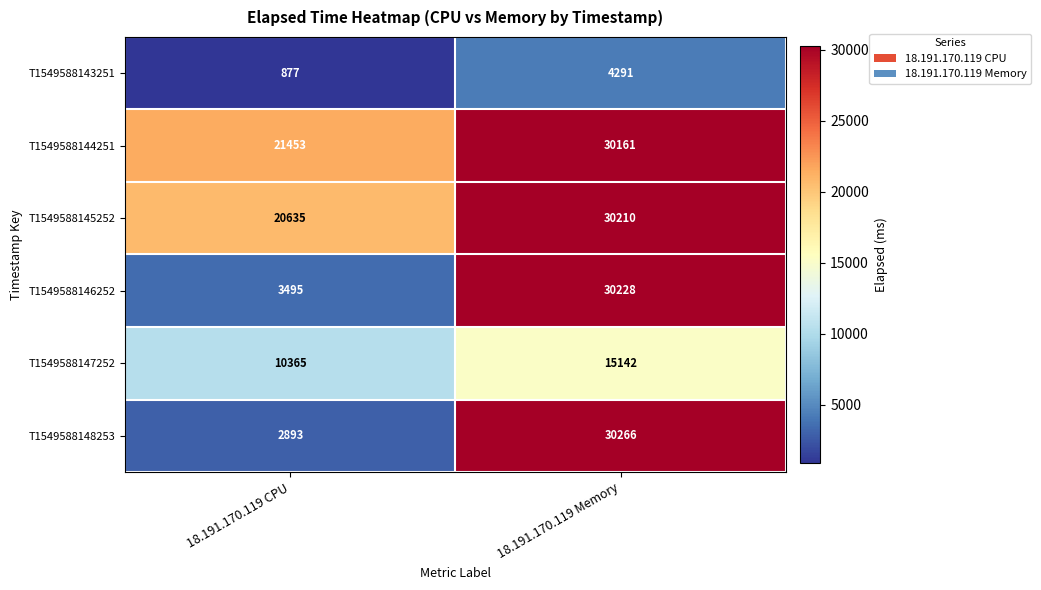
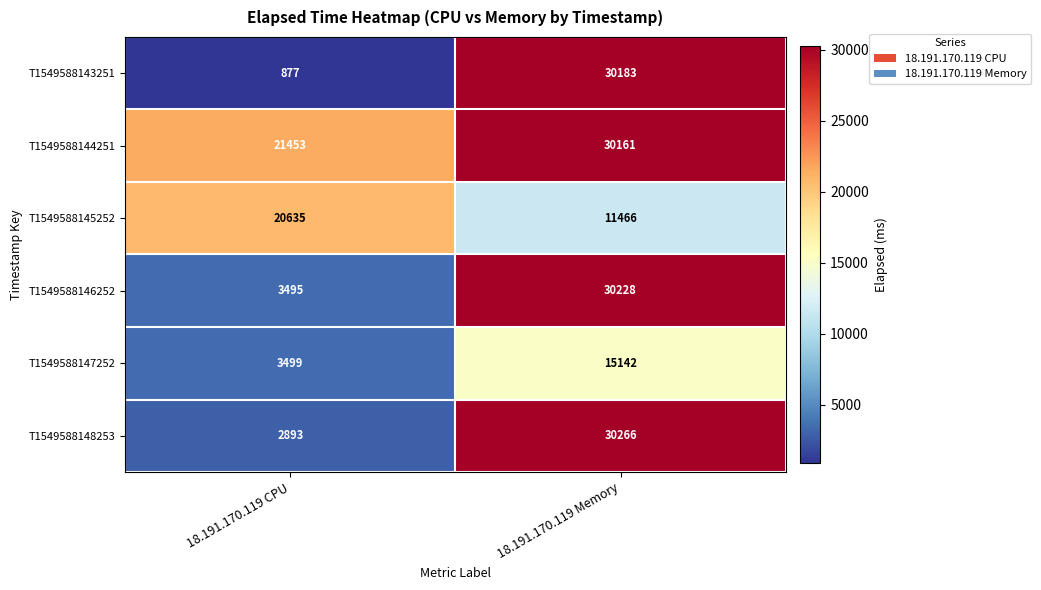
  {
    "T1549588143251": {
      "18.191.170.119 CPU": 877,
-     "18.191.170.119 Memory": 4291
+     "18.191.170.119 Memory": 30183
    },
    "T1549588144251": {
      "18.191.170.119 CPU": 21453,
      "18.191.170.119 Memory": 30161
    },
    "T1549588145252": {
      "18.191.170.119 CPU": 20635,
-     "18.191.170.119 Memory": 30210
+     "18.191.170.119 Memory": 11466
    },
    "T1549588146252": {
      "18.191.170.119 CPU": 3495,
      "18.191.170.119 Memory": 30228
    },
    "T1549588147252": {
-     "18.191.170.119 CPU": 10365,
+     "18.191.170.119 CPU": 3499,
      "18.191.170.119 Memory": 15142
    },
    "T1549588148253": {
      "18.191.170.119 CPU": 2893,
      "18.191.170.119 Memory": 30266
    }
  }
